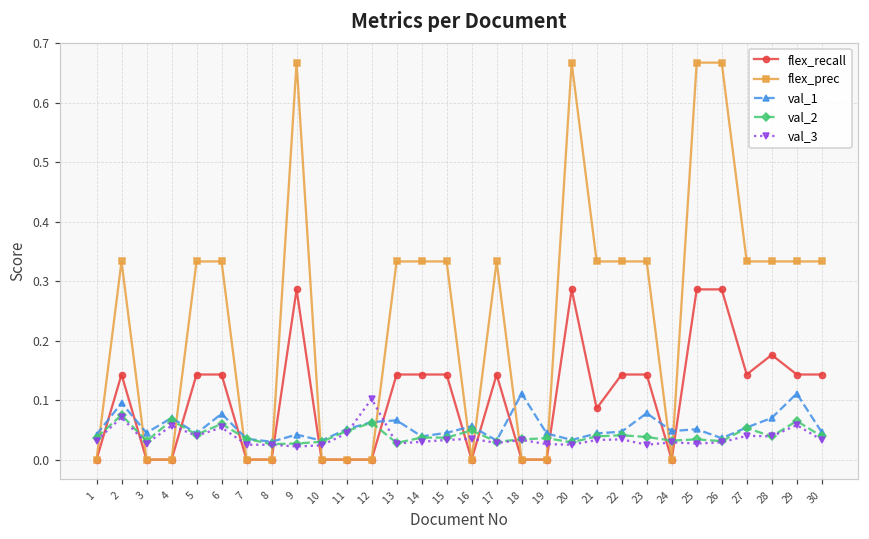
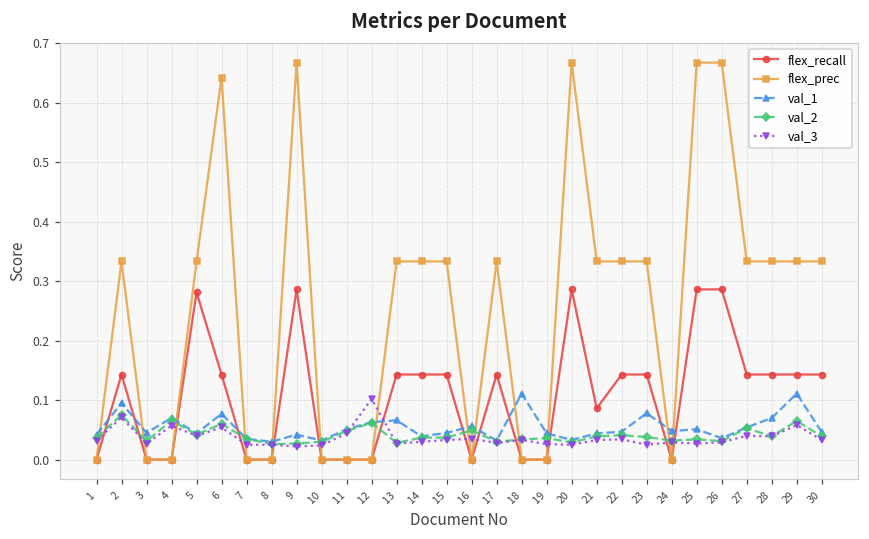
  {
    "flex_recall": {
      "2": 0.14,
-     "5": 0.14,
+     "5": 0.28,
      "6": 0.14,
      "9": 0.29,
      "13": 0.14,
      "14": 0.14,
      "15": 0.14,
      "17": 0.14,
      "20": 0.29,
      "21": 0.09,
      "22": 0.14,
      "23": 0.14,
      "25": 0.29,
      "26": 0.29,
      "27": 0.14,
-     "28": 0.18,
+     "28": 0.14,
      "29": 0.14,
      "30": 0.14
    },
    "flex_prec": {
      "2": 0.33,
      "5": 0.33,
-     "6": 0.33,
+     "6": 0.64,
      "9": 0.67,
      "13": 0.33,
      "14": 0.33,
      "15": 0.33,
      "17": 0.33,
      "20": 0.67,
      "21": 0.33,
      "22": 0.33,
      "23": 0.33,
      "25": 0.67,
      "26": 0.67,
      "27": 0.33,
      "28": 0.33,
      "29": 0.33,
      "30": 0.33
    },
    "val_1": {
      "1": 0.04,
      "2": 0.10,
      "3": 0.05,
      "6": 0.08,
      "9": 0.04,
      "13": 0.07,
      "15": 0.05,
      "16": 0.06,
      "18": 0.11,
      "19": 0.04,
      "21": 0.04,
      "22": 0.05,
      "23": 0.08,
      "24": 0.05,
      "25": 0.05,
      "26": 0.04,
      "28": 0.07,
      "29": 0.11,
      "30": 0.05
    },
    "val_2": {
      "1": 0.04,
      "6": 0.06,
      "9": 0.03,
      "16": 0.05,
      "19": 0.04,
      "21": 0.04,
      "22": 0.04,
      "23": 0.04,
      "25": 0.03,
      "29": 0.07,
      "30": 0.04
    },
    "val_3": {
      "1": 0.03,
      "4": 0.06,
      "6": 0.05,
      "7": 0.03,
      "9": 0.02,
      "10": 0.02,
      "12": 0.10,
      "14": 0.03,
      "16": 0.04,
      "19": 0.03,
      "21": 0.03,
      "22": 0.03,
      "23": 0.03,
      "25": 0.03,
      "27": 0.04,
      "29": 0.06,
      "30": 0.03
    }
  }
